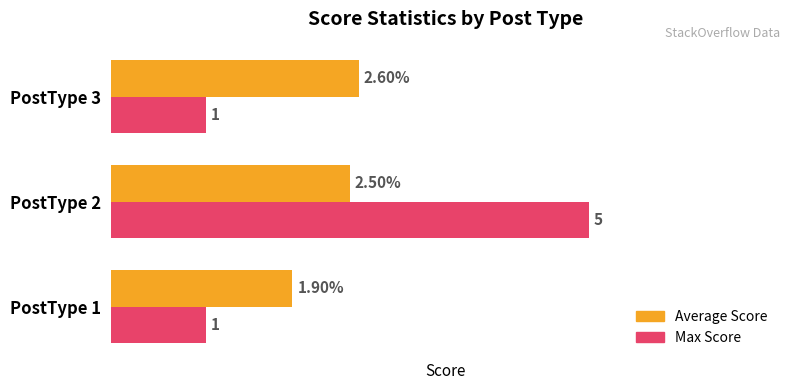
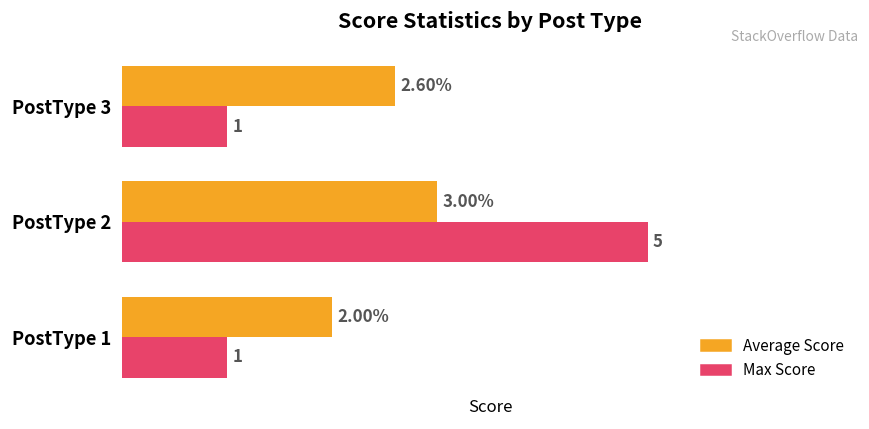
  {
    "Average Score": {
      "PostType 3": "2.60%",
-     "PostType 2": "2.50%",
-     "PostType 1": "1.90%"
+     "PostType 2": "3.00%",
+     "PostType 1": "2.00%"
    },
    "Max Score": {
      "PostType 3": "1",
      "PostType 2": "5",
      "PostType 1": "1"
    }
  }
